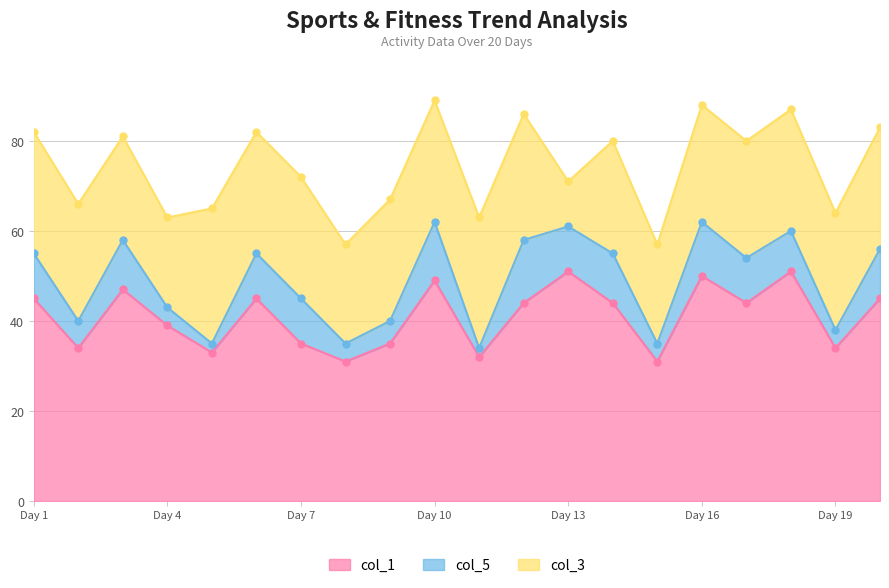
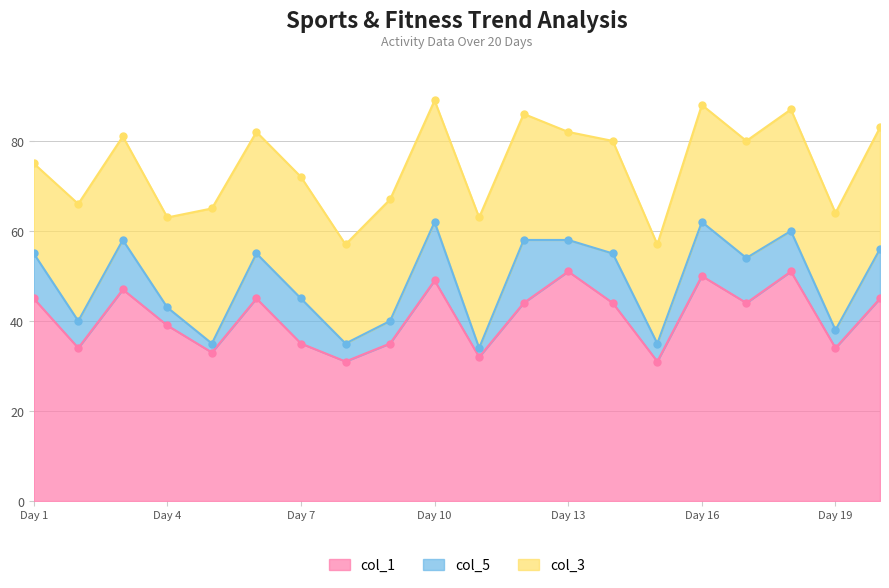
  {
    "col_1": {
      "Day 1": 45,
      "Day 4": 39,
      "Day 7": 35,
      "Day 10": 49,
      "Day 13": 51,
      "Day 16": 50,
      "Day 19": 34
    },
    "col_5": {
      "Day 1": 10,
      "Day 4": 4,
      "Day 7": 10,
      "Day 10": 13,
-     "Day 13": 10,
+     "Day 13": 7,
      "Day 16": 12,
      "Day 19": 4
    },
    "col_3": {
-     "Day 1": 27,
+     "Day 1": 20,
      "Day 4": 20,
      "Day 7": 27,
      "Day 10": 27,
-     "Day 13": 10,
+     "Day 13": 24,
      "Day 16": 26,
      "Day 19": 26
    }
  }
